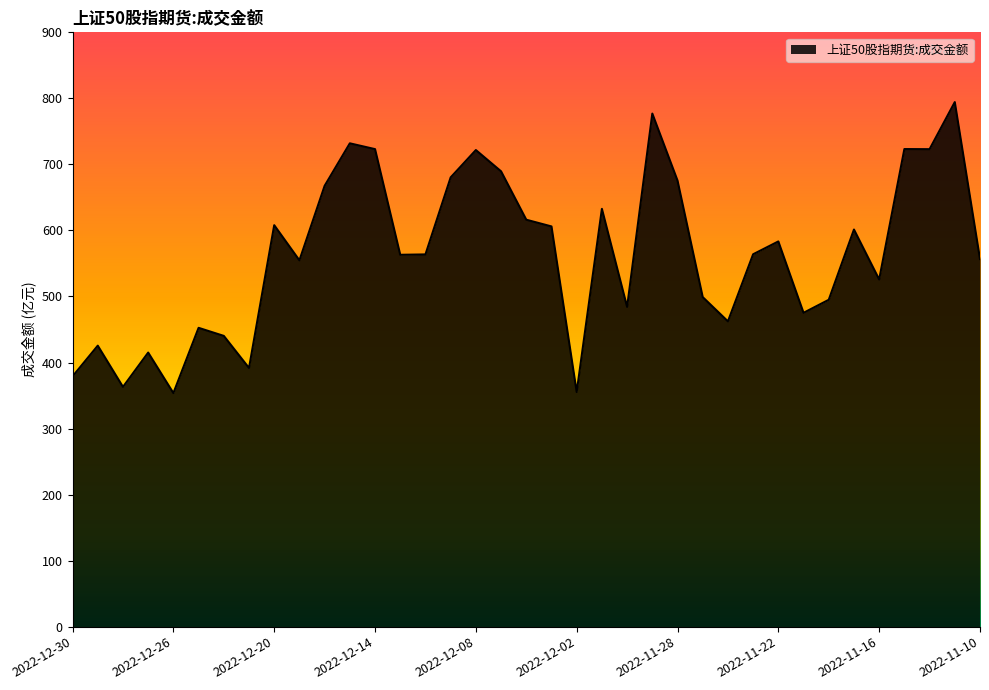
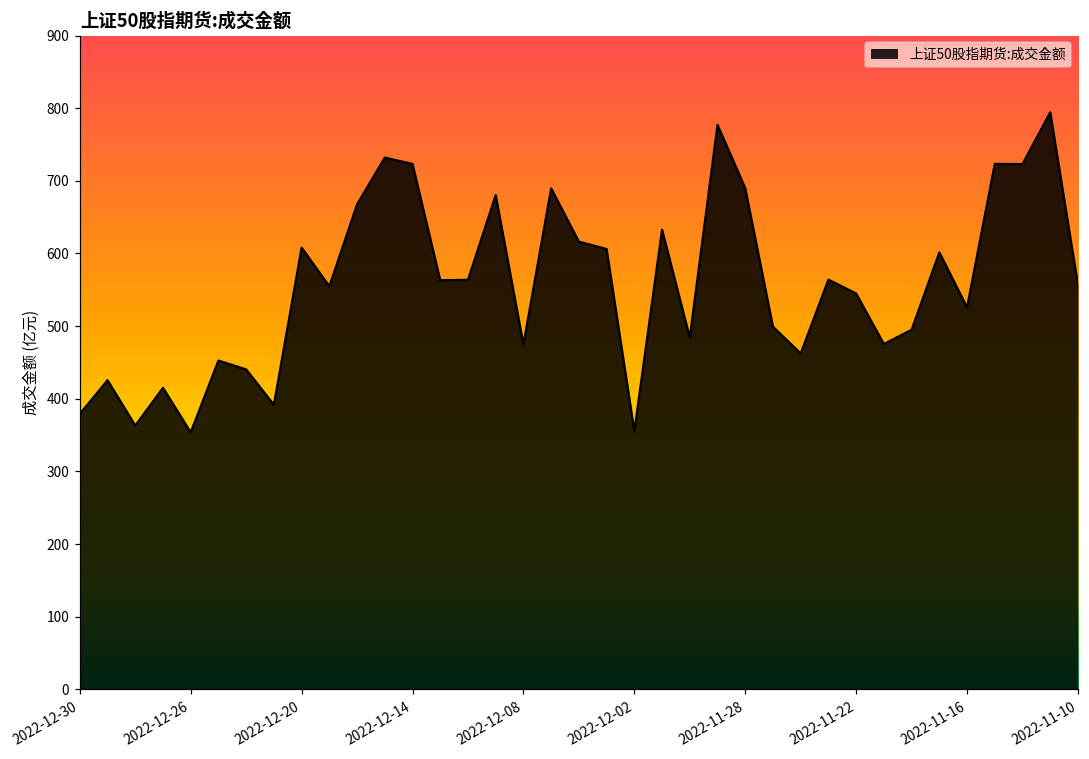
  {
    "2022-12-30": 380,
    "2022-12-26": 350,
    "2022-12-20": 610,
    "2022-12-14": 720,
-   "2022-12-08": 720,
+   "2022-12-08": 470,
    "2022-12-02": 360,
-   "2022-11-28": 680,
-   "2022-11-22": 580,
+   "2022-11-28": 690,
+   "2022-11-22": 540,
    "2022-11-16": 530,
    "2022-11-10": 560
  }
